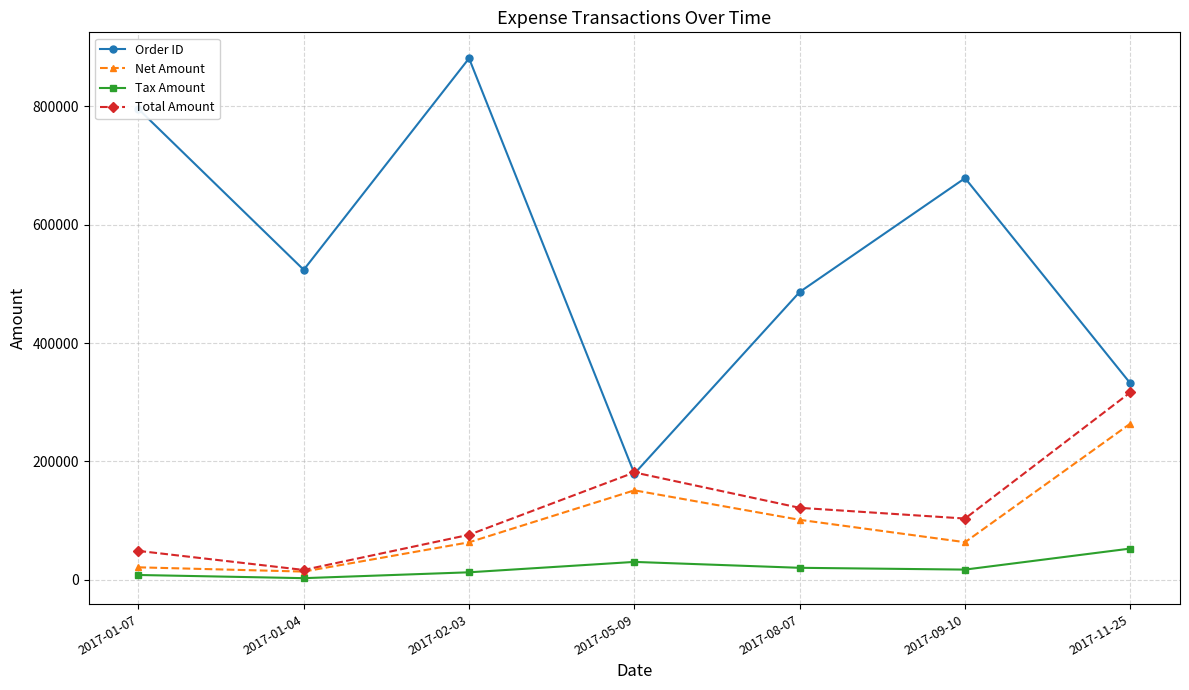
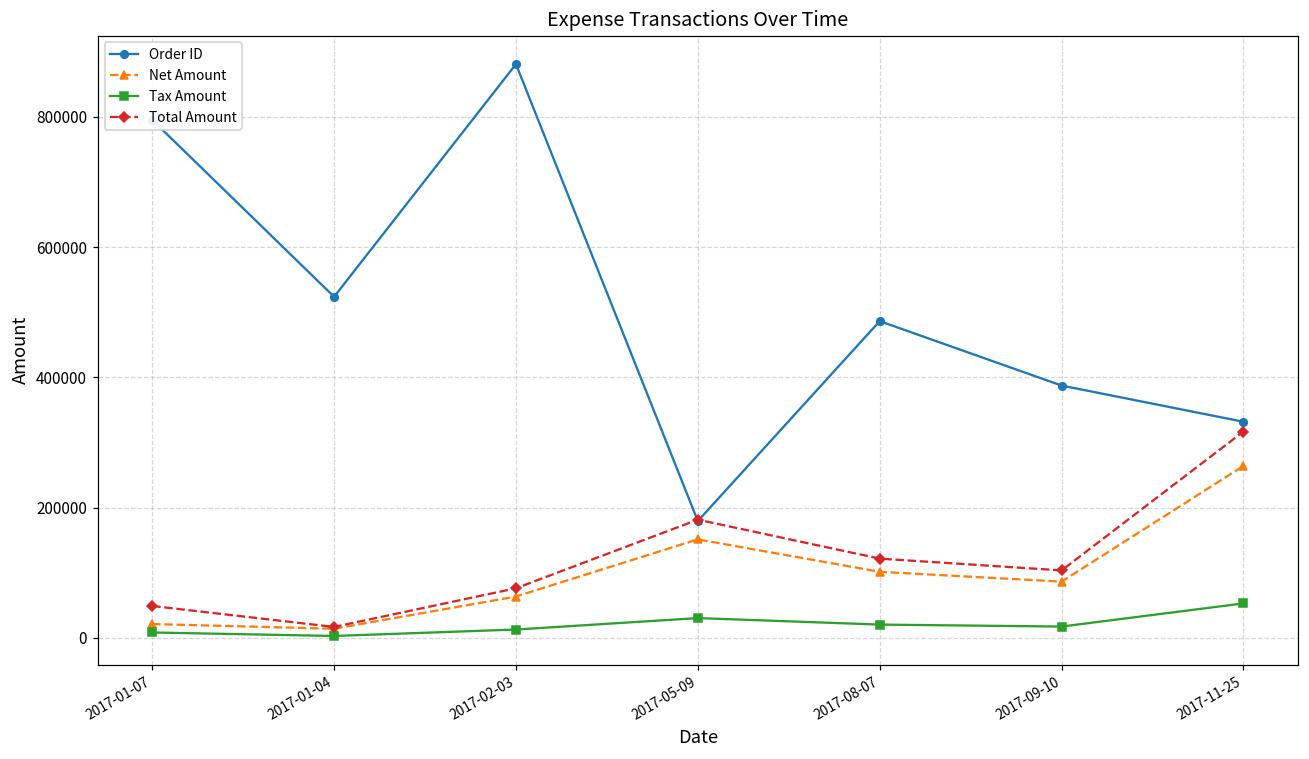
  {
    "Order ID": {
      "2017-01-04": 520000,
      "2017-02-03": 880000,
      "2017-08-07": 490000,
-     "2017-09-10": 680000,
+     "2017-09-10": 390000,
      "2017-11-25": 330000
    },
    "Net Amount": {
      "2017-01-07": 20000,
      "2017-02-03": 60000,
      "2017-05-09": 150000,
      "2017-08-07": 100000,
-     "2017-09-10": 60000,
+     "2017-09-10": 90000,
      "2017-11-25": 260000
    },
    "Tax Amount": {
      "2017-01-07": 10000,
      "2017-01-04": 0,
      "2017-02-03": 10000,
      "2017-05-09": 30000,
      "2017-08-07": 20000,
      "2017-09-10": 20000,
      "2017-11-25": 50000
    },
    "Total Amount": {
      "2017-01-07": 50000,
      "2017-02-03": 80000,
      "2017-08-07": 120000,
      "2017-09-10": 100000,
      "2017-11-25": 320000
    }
  }
